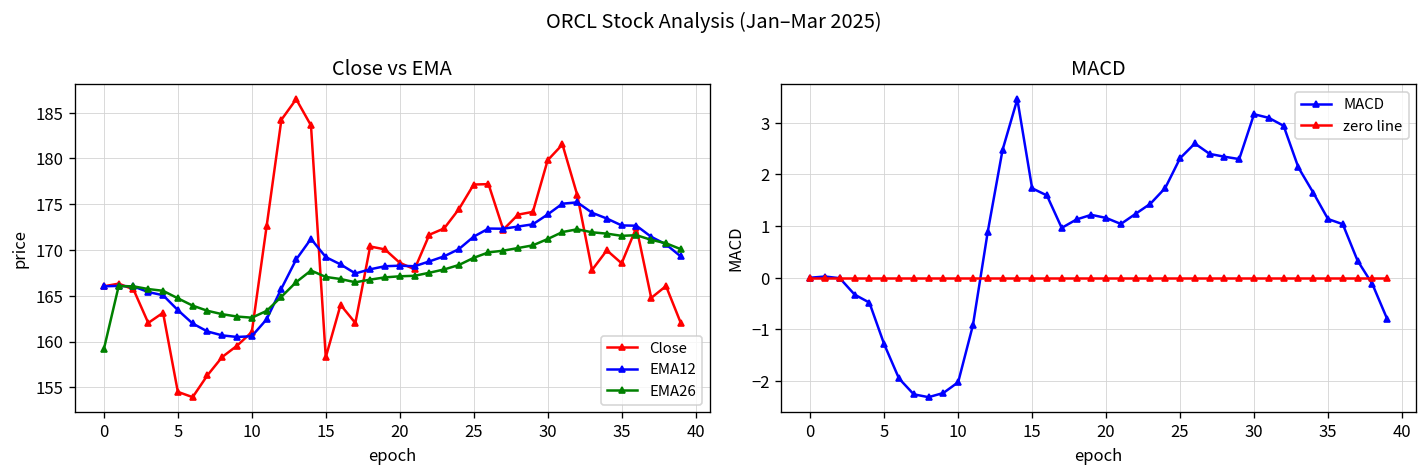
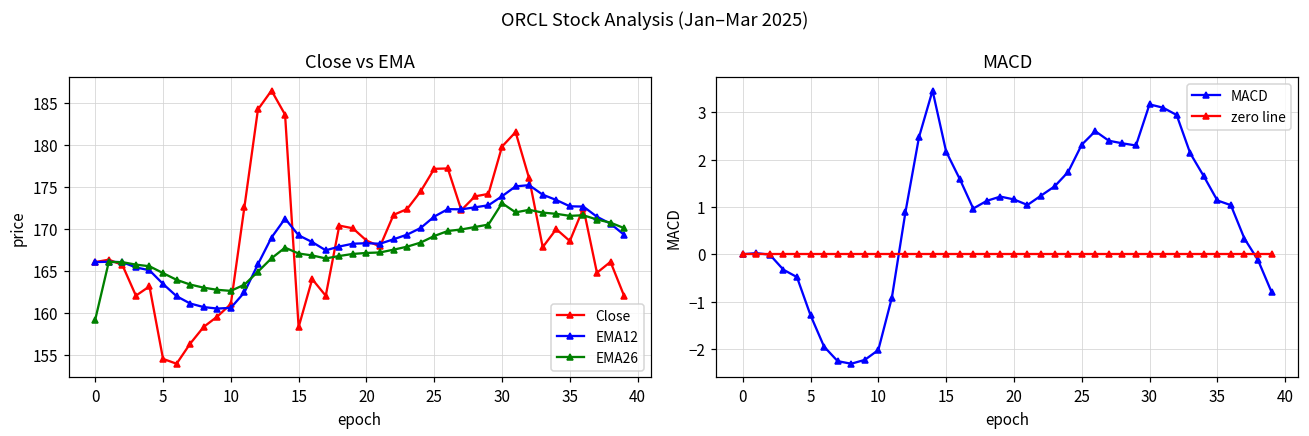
  {
    "Close vs EMA": {
      "Close": {
        "5": 155,
        "10": 161,
        "15": 158,
        "25": 177,
        "30": 180,
        "35": 169
      },
      "EMA12": {
        "5": 163,
        "10": 161,
        "15": 169,
        "25": 171,
        "30": 174,
        "35": 173
      },
      "EMA26": {
        "0": 159,
        "5": 165,
        "10": 163,
        "15": 167,
        "20": 167,
        "25": 169,
-       "30": 171,
+       "30": 173,
        "35": 172
      }
    },
    "MACD": {
      "MACD": {
        "5": -1.3,
        "10": -2.0,
-       "15": 1.7,
+       "15": 2.2,
        "20": 1.2,
        "25": 2.3,
        "30": 3.2,
        "35": 1.1
      },
      "zero line": {
        "5": 0.0,
        "10": 0.0,
        "15": 0.0,
        "20": 0.0,
        "25": 0.0,
        "30": 0.0,
        "35": 0.0
      }
    }
  }
